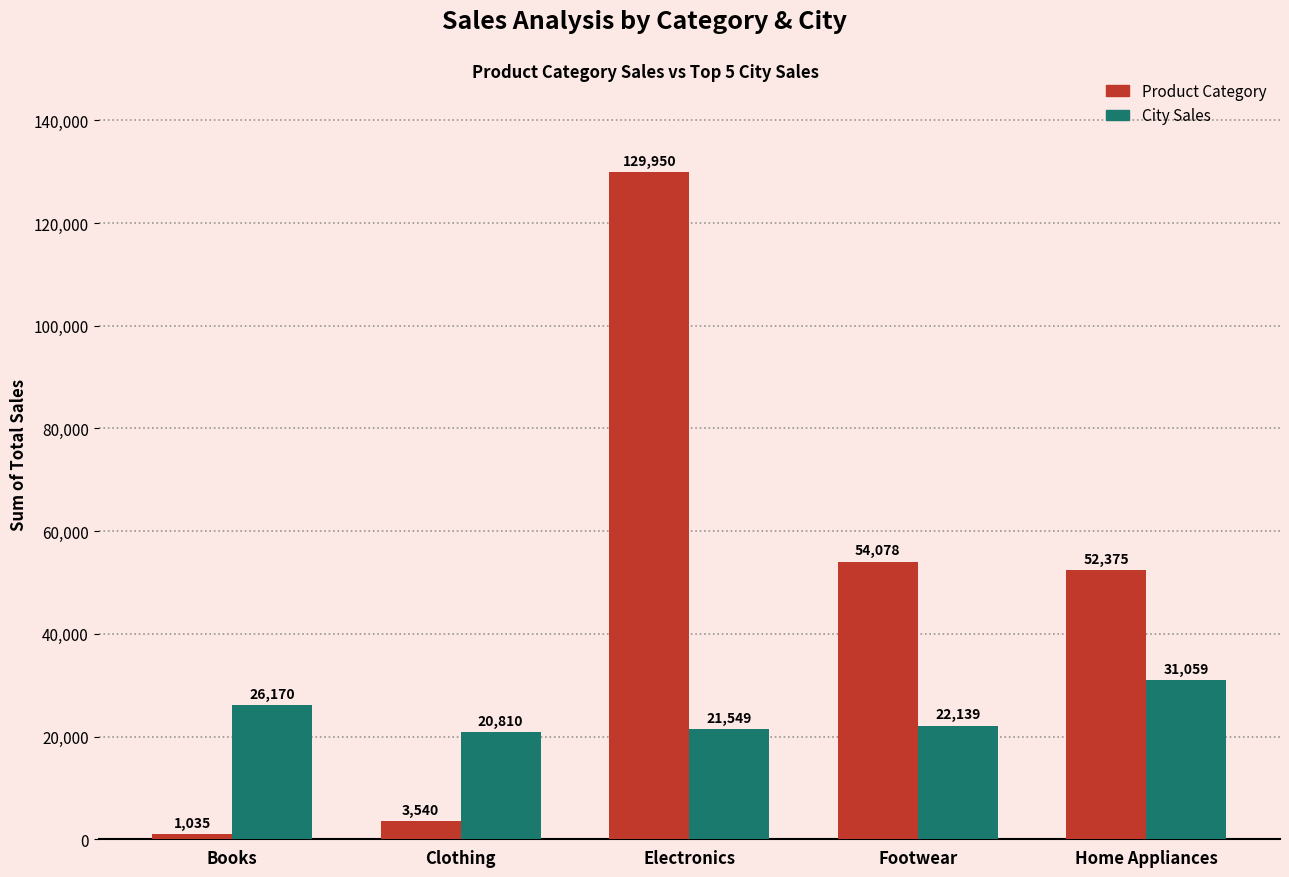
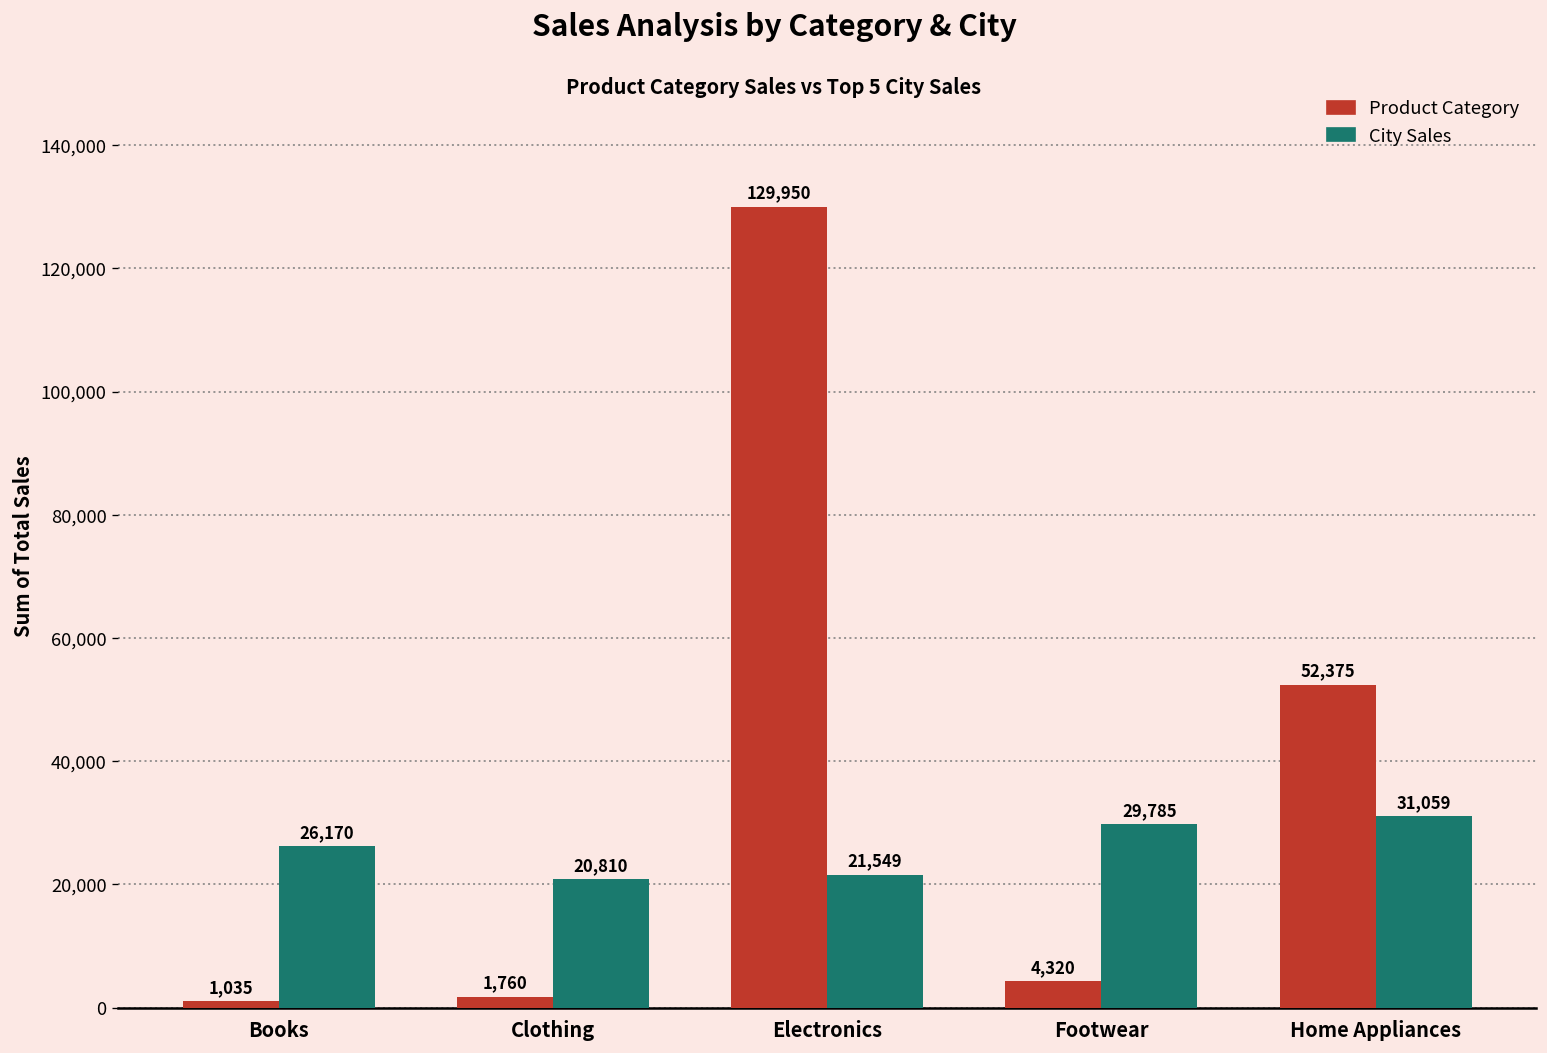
  {
    "Product Category": {
      "Books": "1,035",
-     "Clothing": "3,540",
+     "Clothing": "1,760",
      "Electronics": "129,950",
-     "Footwear": "54,078",
+     "Footwear": "4,320",
      "Home Appliances": "52,375"
    },
    "City Sales": {
      "Books": "26,170",
      "Clothing": "20,810",
      "Electronics": "21,549",
-     "Footwear": "22,139",
+     "Footwear": "29,785",
      "Home Appliances": "31,059"
    }
  }
